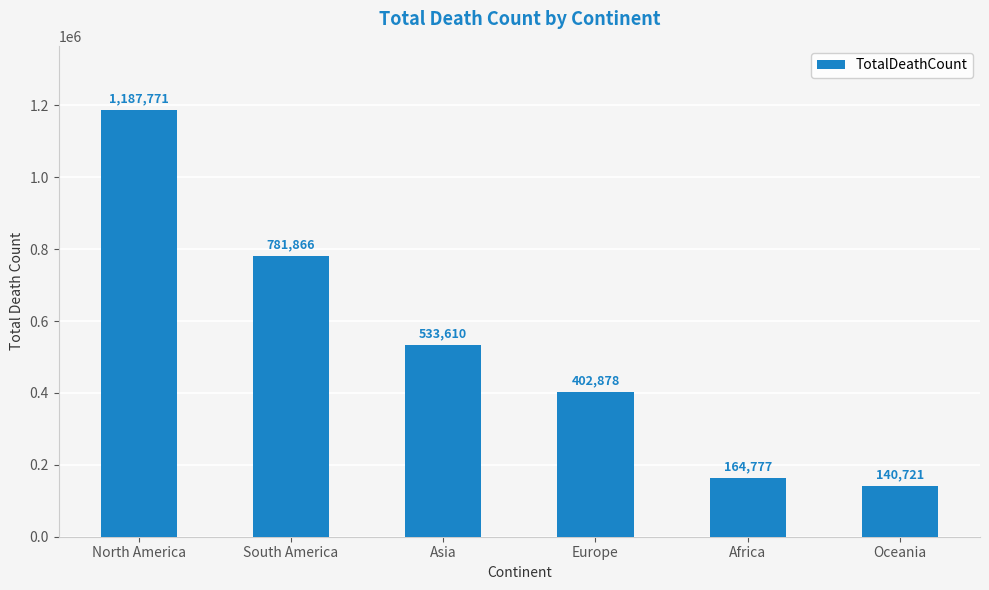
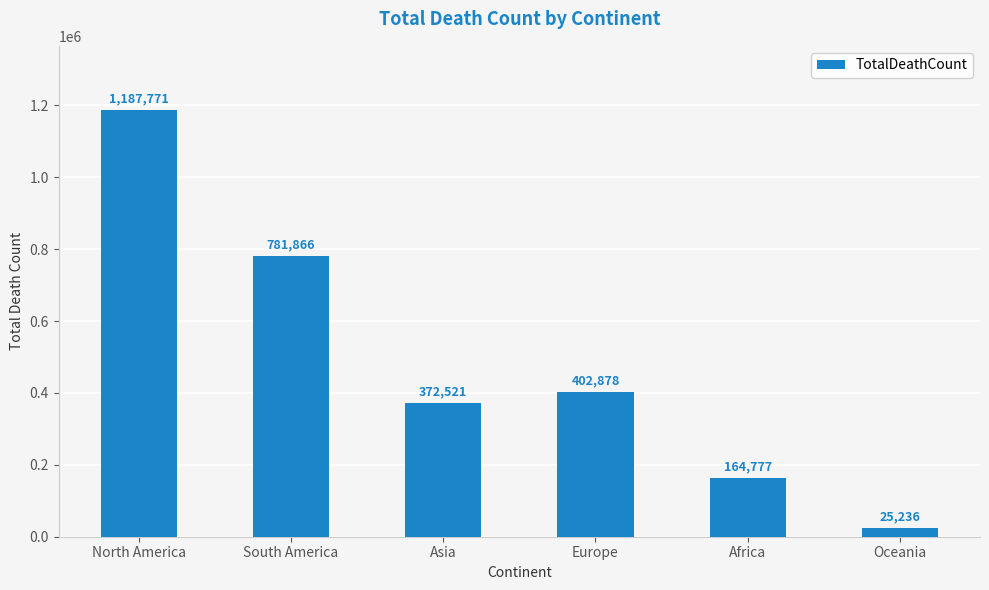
  {
    "North America": "1,187,771",
    "South America": "781,866",
-   "Asia": "533,610",
+   "Asia": "372,521",
    "Europe": "402,878",
    "Africa": "164,777",
-   "Oceania": "140,721"
+   "Oceania": "25,236"
  }
